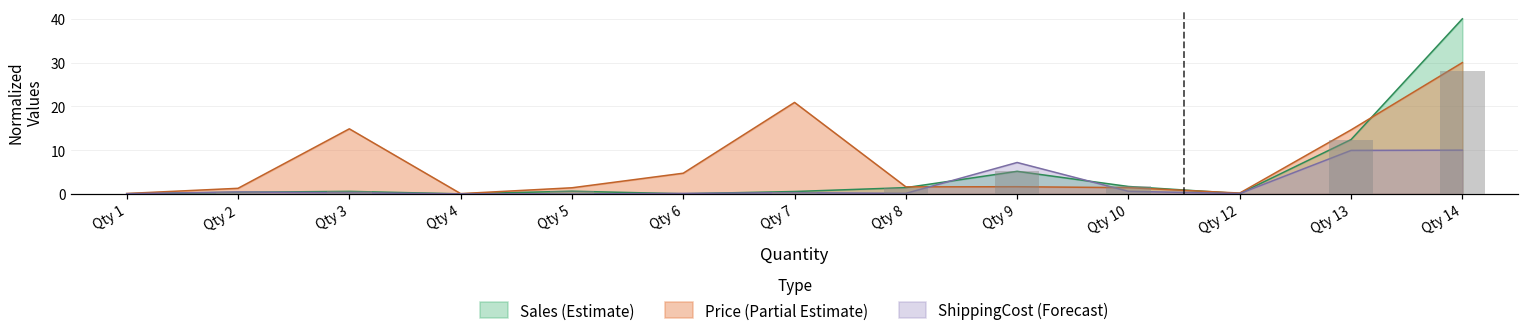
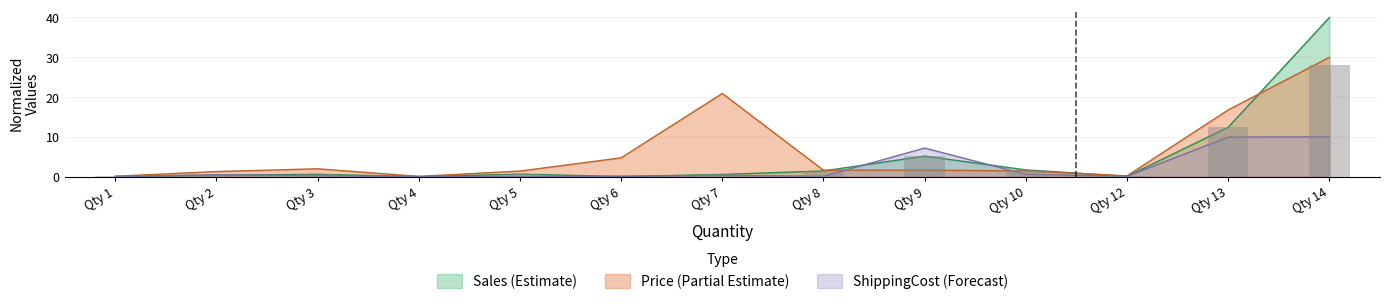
  {
    "Price (Partial Estimate)": {
      "Qty 2": 1,
-     "Qty 3": 15,
+     "Qty 3": 2,
      "Qty 5": 1,
      "Qty 6": 5,
      "Qty 7": 21,
      "Qty 9": 2,
-     "Qty 13": 15,
+     "Qty 13": 17,
      "Qty 14": 30
    },
    "ShippingCost (Forecast)": {
      "Qty 8": 0,
      "Qty 9": 7,
      "Qty 10": 1,
      "Qty 13": 10,
      "Qty 14": 10
    }
  }
